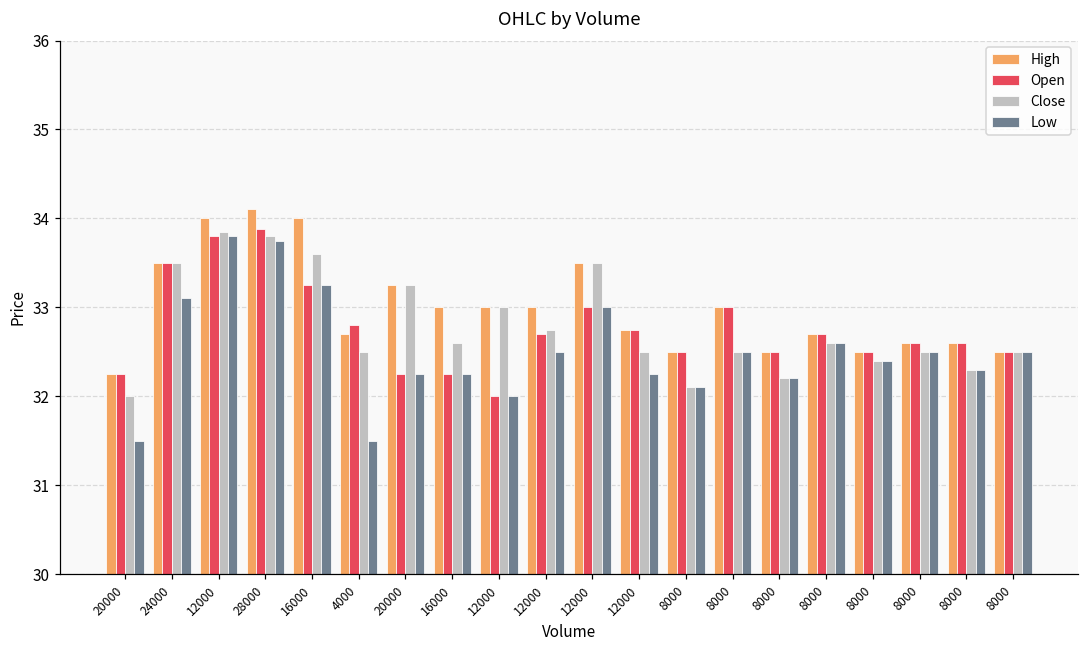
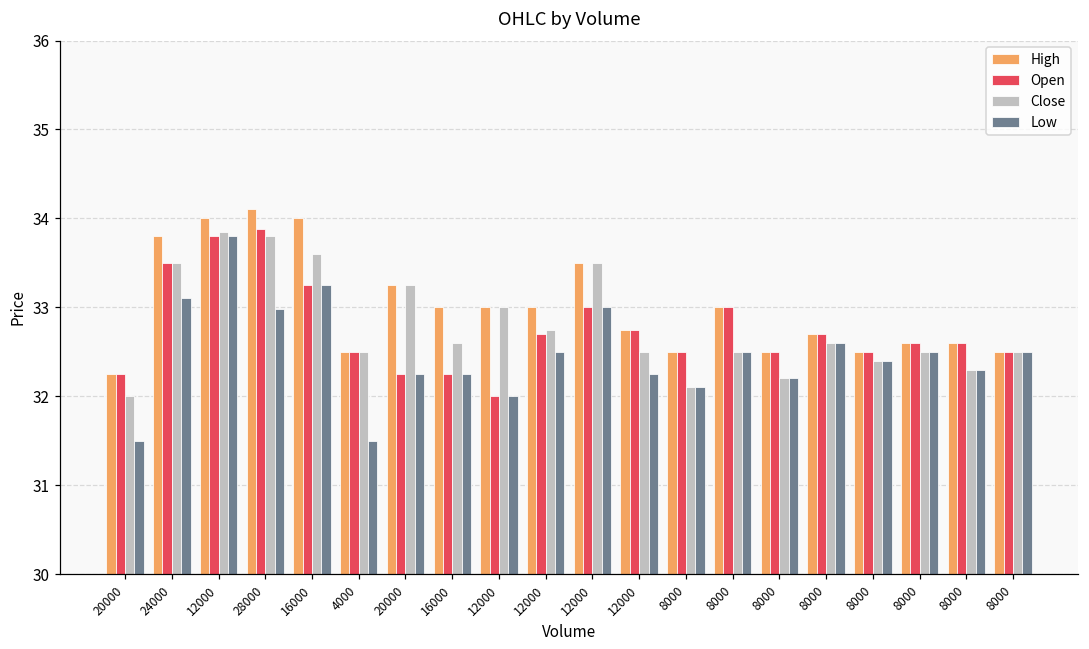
  {
    "High": {
-     "24000": 33.5,
+     "24000": 33.8,
      "28000": 34.1,
-     "4000": 32.7
+     "4000": 32.5
    },
    "Open": {
      "24000": 33.5,
      "28000": 33.9,
-     "4000": 32.8
+     "4000": 32.5
    },
    "Close": {
      "24000": 33.5,
      "28000": 33.8,
      "4000": 32.5
    },
    "Low": {
      "24000": 33.1,
-     "28000": 33.8,
+     "28000": 33.0,
      "4000": 31.5
    }
  }
